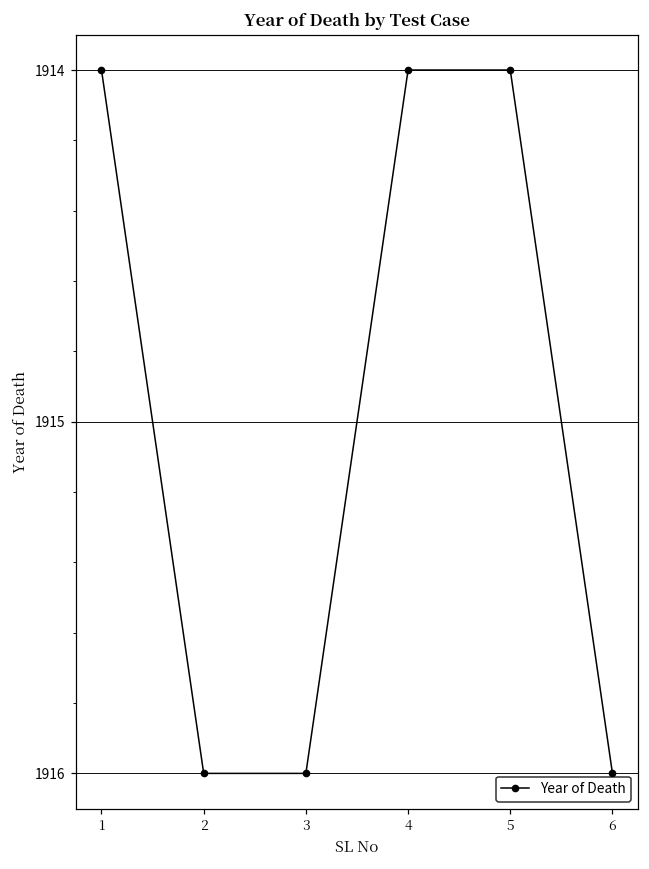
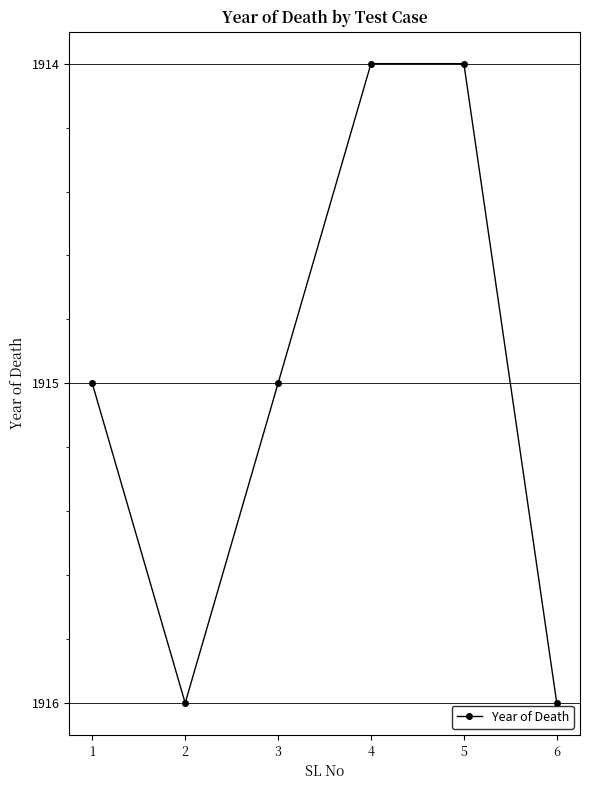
  {
-   "1": 1914,
+   "1": 1915,
    "2": 1916,
-   "3": 1916,
+   "3": 1915,
    "4": 1914,
    "5": 1914,
    "6": 1916
  }
